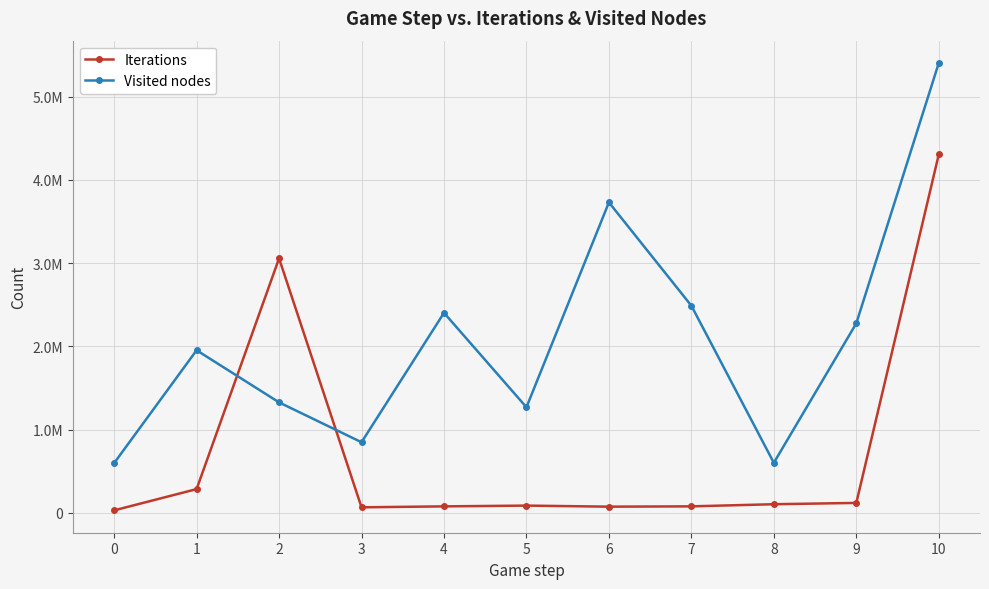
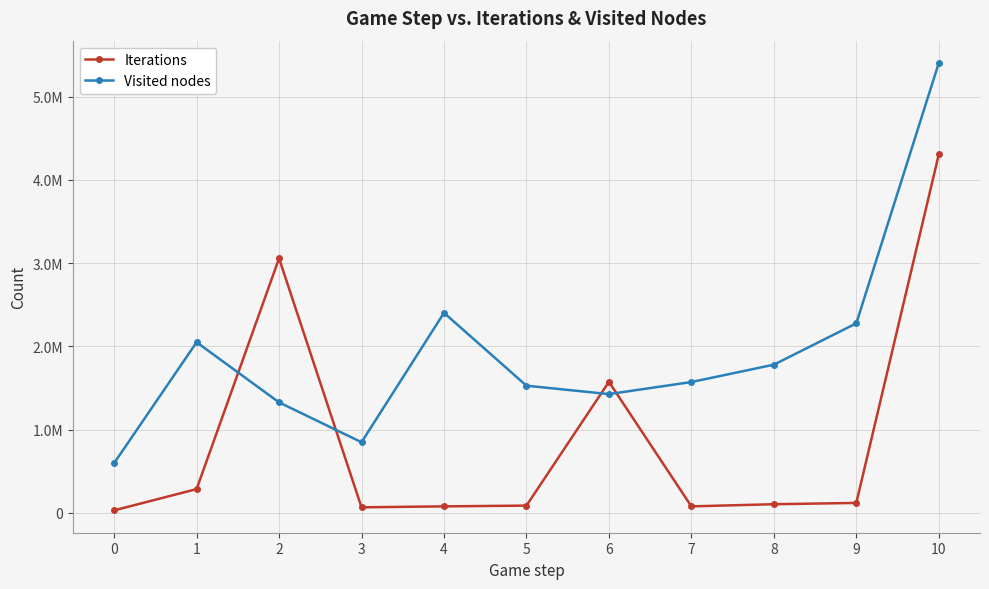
  {
    "Iterations": {
      "0": 0,
      "1": 300000,
      "2": 3100000,
      "3": 100000,
      "4": 100000,
      "5": 100000,
-     "6": 100000,
+     "6": 1600000,
      "7": 100000,
      "8": 100000,
      "9": 100000,
      "10": 4300000
    },
    "Visited nodes": {
      "0": 600000,
-     "1": 1950000,
+     "1": 2050000,
      "2": 1300000,
      "3": 800000,
      "4": 2400000,
-     "5": 1300000,
-     "6": 3700000,
-     "7": 2500000,
-     "8": 600000,
+     "5": 1500000,
+     "6": 1400000,
+     "7": 1600000,
+     "8": 1800000,
      "9": 2300000,
      "10": 5400000
    }
  }
